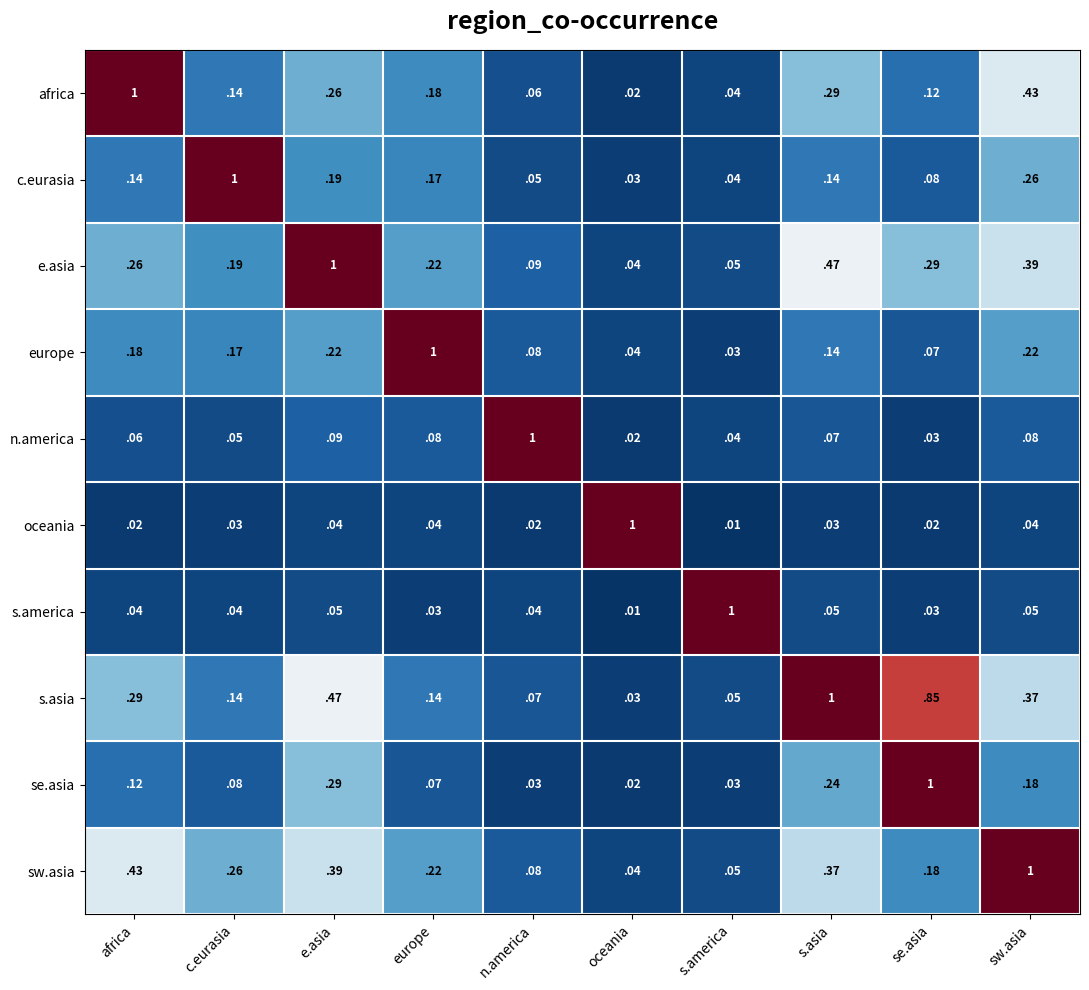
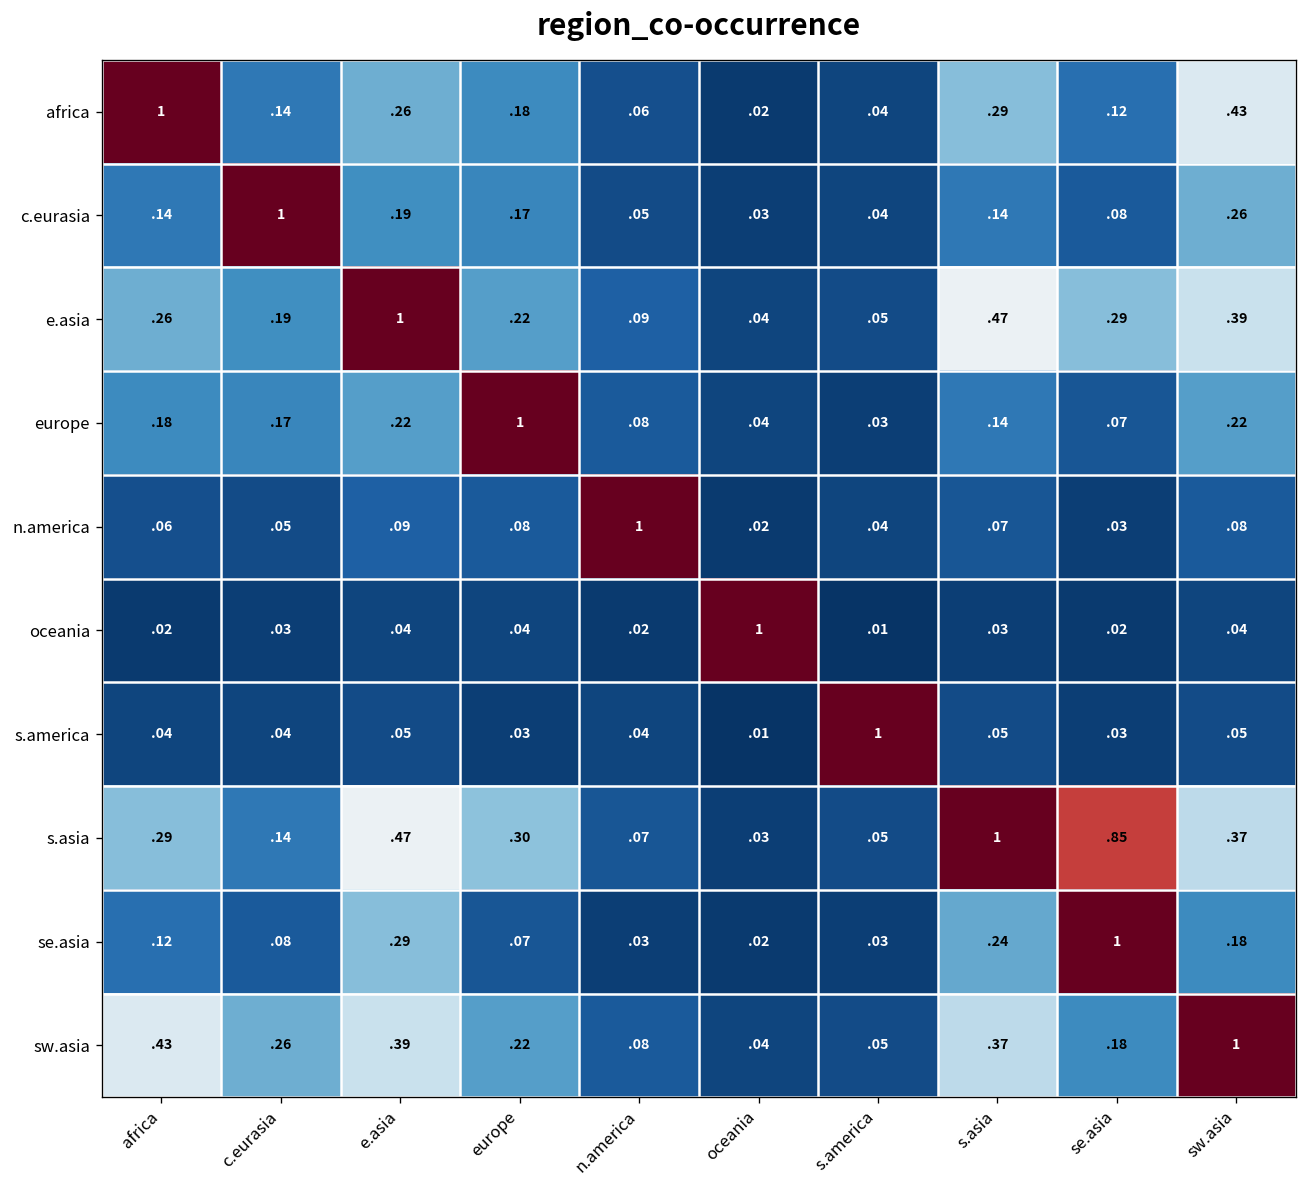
  {
    "africa": {
      "africa": "1",
      "c.eurasia": "14",
      "e.asia": "26",
      "europe": "18",
      "n.america": "06",
      "oceania": "02",
      "s.america": "04",
      "s.asia": "29",
      "se.asia": "12",
      "sw.asia": "43"
    },
    "c.eurasia": {
      "africa": "14",
      "c.eurasia": "1",
      "e.asia": "19",
      "europe": "17",
      "n.america": "05",
      "oceania": "03",
      "s.america": "04",
      "s.asia": "14",
      "se.asia": "08",
      "sw.asia": "26"
    },
    "e.asia": {
      "africa": "26",
      "c.eurasia": "19",
      "e.asia": "1",
      "europe": "22",
      "n.america": "09",
      "oceania": "04",
      "s.america": "05",
      "s.asia": "47",
      "se.asia": "29",
      "sw.asia": "39"
    },
    "europe": {
      "africa": "18",
      "c.eurasia": "17",
      "e.asia": "22",
      "europe": "1",
      "n.america": "08",
      "oceania": "04",
      "s.america": "03",
      "s.asia": "14",
      "se.asia": "07",
      "sw.asia": "22"
    },
    "n.america": {
      "africa": "06",
      "c.eurasia": "05",
      "e.asia": "09",
      "europe": "08",
      "n.america": "1",
      "oceania": "02",
      "s.america": "04",
      "s.asia": "07",
      "se.asia": "03",
      "sw.asia": "08"
    },
    "oceania": {
      "africa": "02",
      "c.eurasia": "03",
      "e.asia": "04",
      "europe": "04",
      "n.america": "02",
      "oceania": "1",
      "s.america": "01",
      "s.asia": "03",
      "se.asia": "02",
      "sw.asia": "04"
    },
    "s.america": {
      "africa": "04",
      "c.eurasia": "04",
      "e.asia": "05",
      "europe": "03",
      "n.america": "04",
      "oceania": "01",
      "s.america": "1",
      "s.asia": "05",
      "se.asia": "03",
      "sw.asia": "05"
    },
    "s.asia": {
      "africa": "29",
      "c.eurasia": "14",
      "e.asia": "47",
-     "europe": "14",
+     "europe": "30",
      "n.america": "07",
      "oceania": "03",
      "s.america": "05",
      "s.asia": "1",
      "se.asia": "85",
      "sw.asia": "37"
    },
    "se.asia": {
      "africa": "12",
      "c.eurasia": "08",
      "e.asia": "29",
      "europe": "07",
      "n.america": "03",
      "oceania": "02",
      "s.america": "03",
      "s.asia": "24",
      "se.asia": "1",
      "sw.asia": "18"
    },
    "sw.asia": {
      "africa": "43",
      "c.eurasia": "26",
      "e.asia": "39",
      "europe": "22",
      "n.america": "08",
      "oceania": "04",
      "s.america": "05",
      "s.asia": "37",
      "se.asia": "18",
      "sw.asia": "1"
    }
  }
